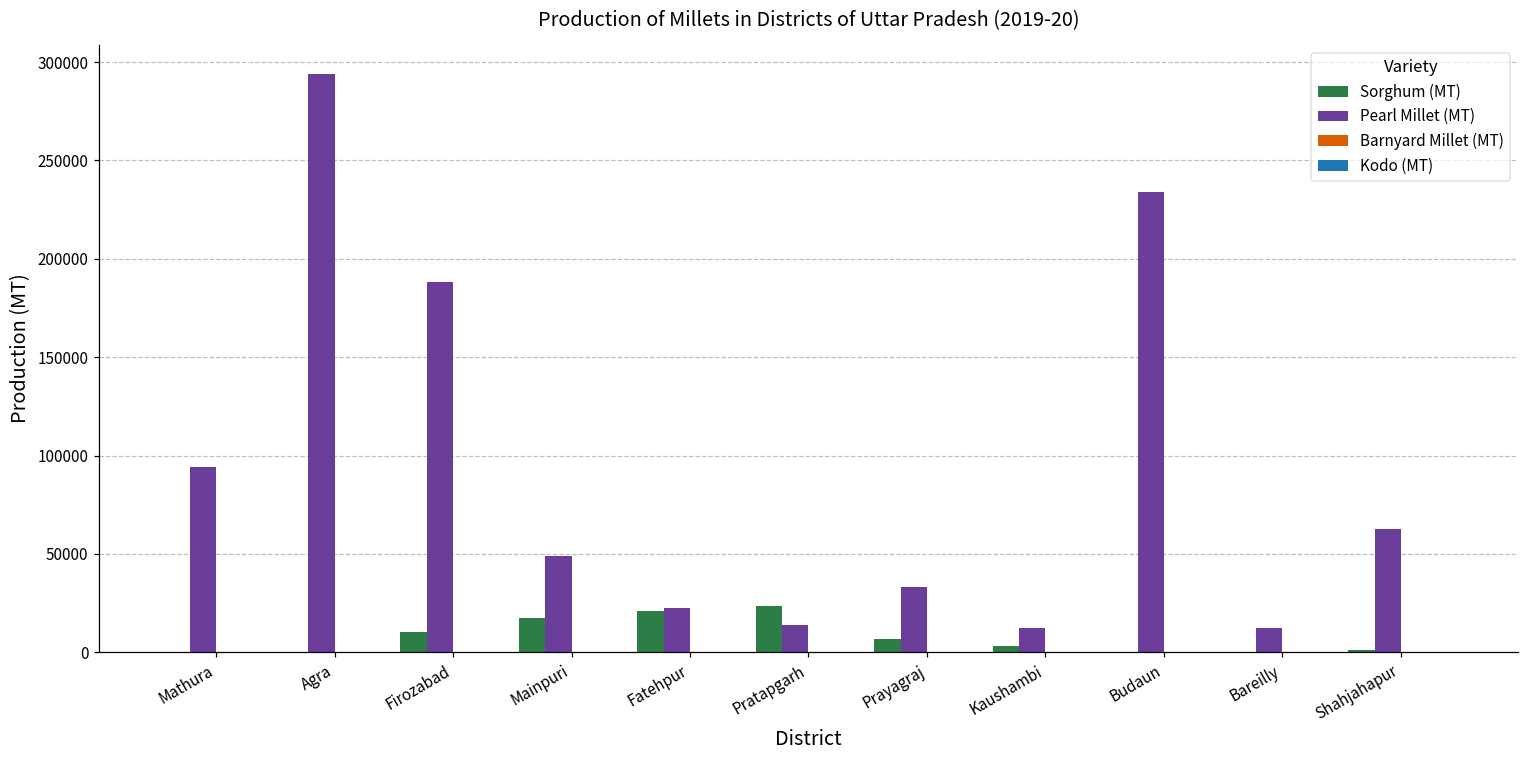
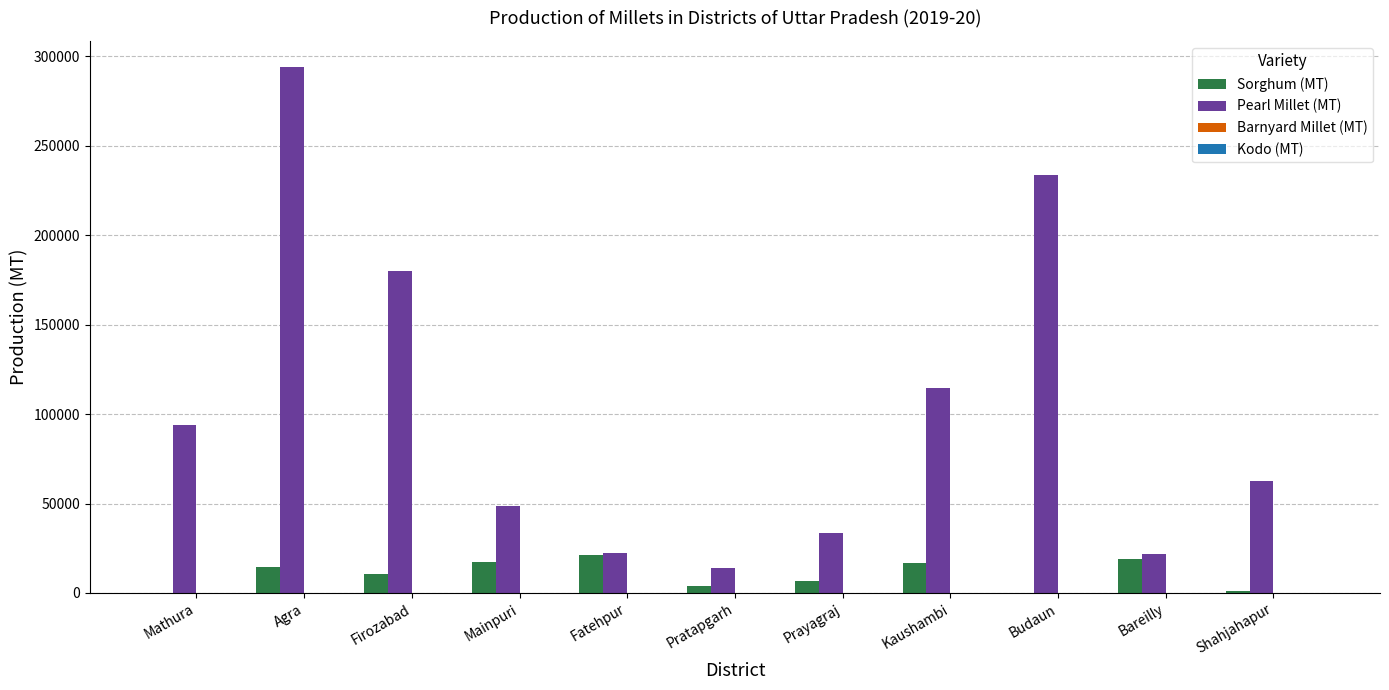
  {
    "Sorghum (MT)": {
-     "Agra": 0,
+     "Agra": 15000,
      "Firozabad": 10000,
      "Mainpuri": 17000,
      "Fatehpur": 21000,
-     "Pratapgarh": 24000,
+     "Pratapgarh": 4000,
      "Prayagraj": 7000,
-     "Kaushambi": 3000,
+     "Kaushambi": 17000,
      "Budaun": 0,
-     "Bareilly": 0
+     "Bareilly": 19000
    },
    "Pearl Millet (MT)": {
      "Mathura": 94000,
      "Agra": 294000,
-     "Firozabad": 188000,
+     "Firozabad": 180000,
      "Mainpuri": 49000,
      "Fatehpur": 22000,
      "Pratapgarh": 14000,
      "Prayagraj": 33000,
-     "Kaushambi": 12000,
+     "Kaushambi": 115000,
      "Budaun": 234000,
-     "Bareilly": 12000,
+     "Bareilly": 22000,
      "Shahjahapur": 62000
    },
    "Barnyard Millet (MT)": {
      "Mathura": 0,
      "Agra": 0,
      "Firozabad": 0,
      "Mainpuri": 0,
      "Fatehpur": 0,
      "Pratapgarh": 0,
      "Prayagraj": 0,
      "Budaun": 0,
      "Bareilly": 0,
      "Shahjahapur": 0
    },
    "Kodo (MT)": {
      "Mathura": 0,
      "Agra": 0,
      "Firozabad": 0,
      "Mainpuri": 0,
      "Fatehpur": 0,
      "Pratapgarh": 0,
      "Kaushambi": 0,
      "Budaun": 0,
      "Bareilly": 0,
      "Shahjahapur": 0
    }
  }
